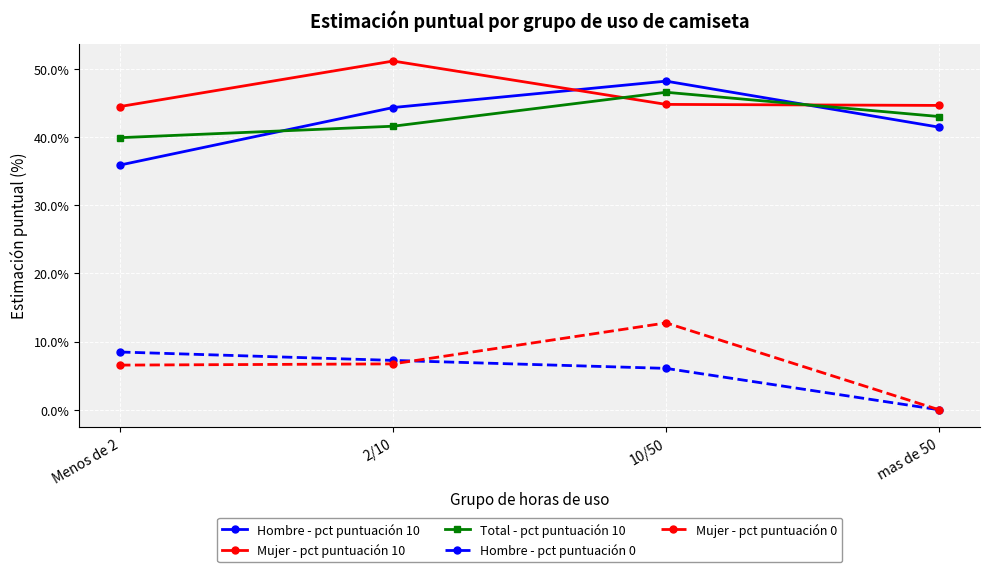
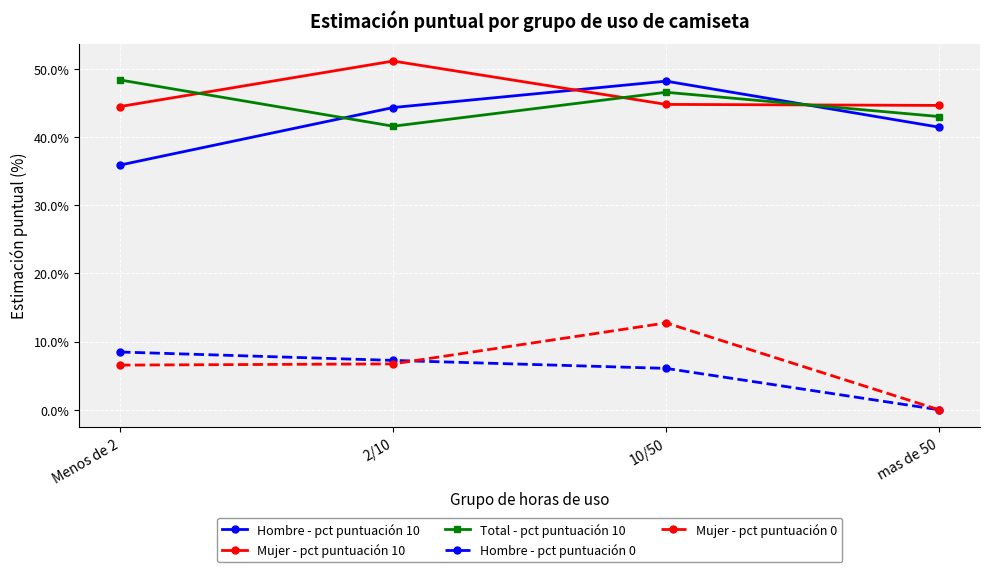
  {
    "Total - pct puntuación 10": {
-     "Menos de 2": "40%",
+     "Menos de 2": "48%",
      "2/10": "42%",
      "10/50": "47%",
      "mas de 50": "43%"
    }
  }
